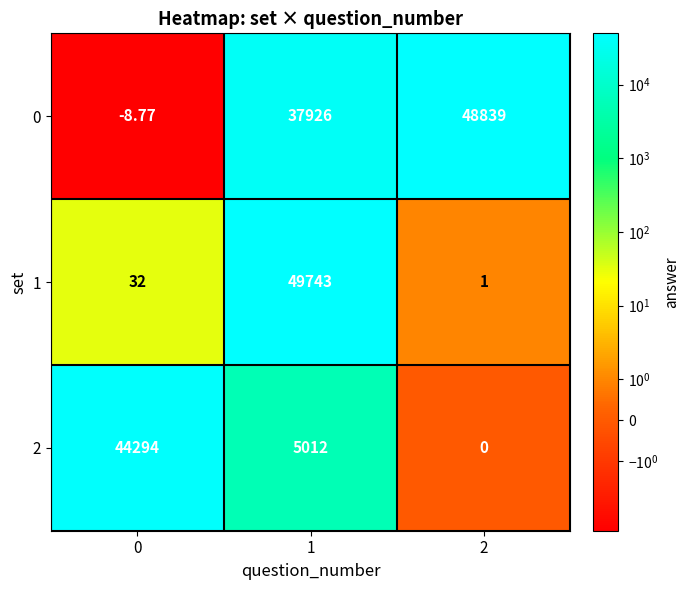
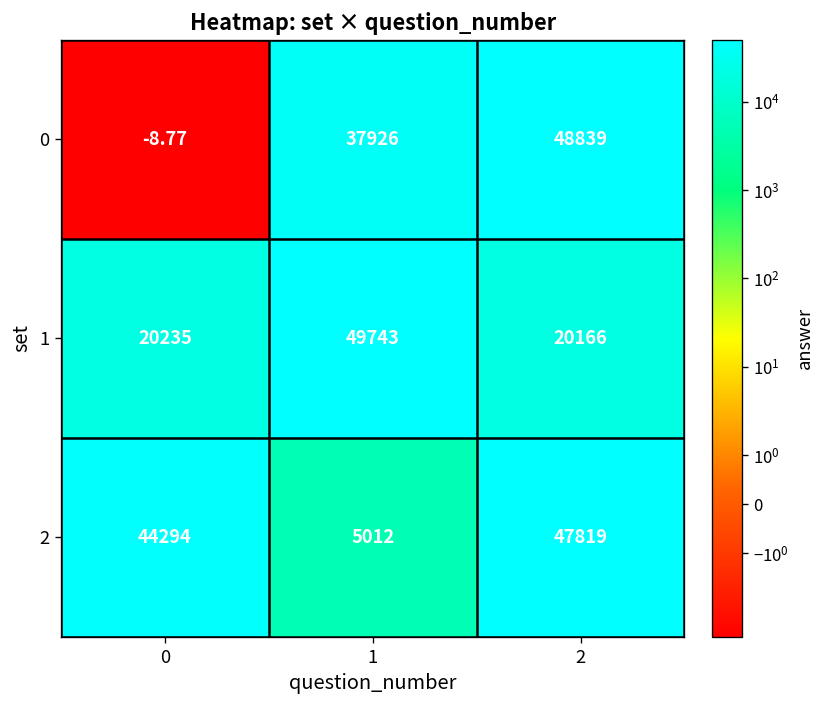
  {
    "0": {
      "0": -8.77,
      "1": 37926,
      "2": 48839
    },
    "1": {
-     "0": 32,
+     "0": 20235,
      "1": 49743,
-     "2": 1
+     "2": 20166
    },
    "2": {
      "0": 44294,
      "1": 5012,
-     "2": 0
+     "2": 47819
    }
  }
